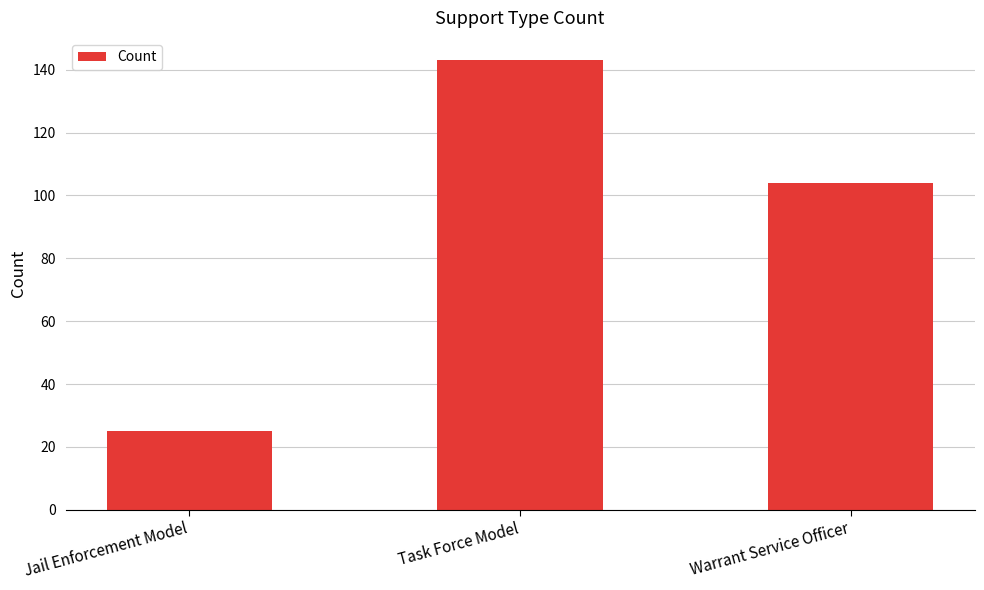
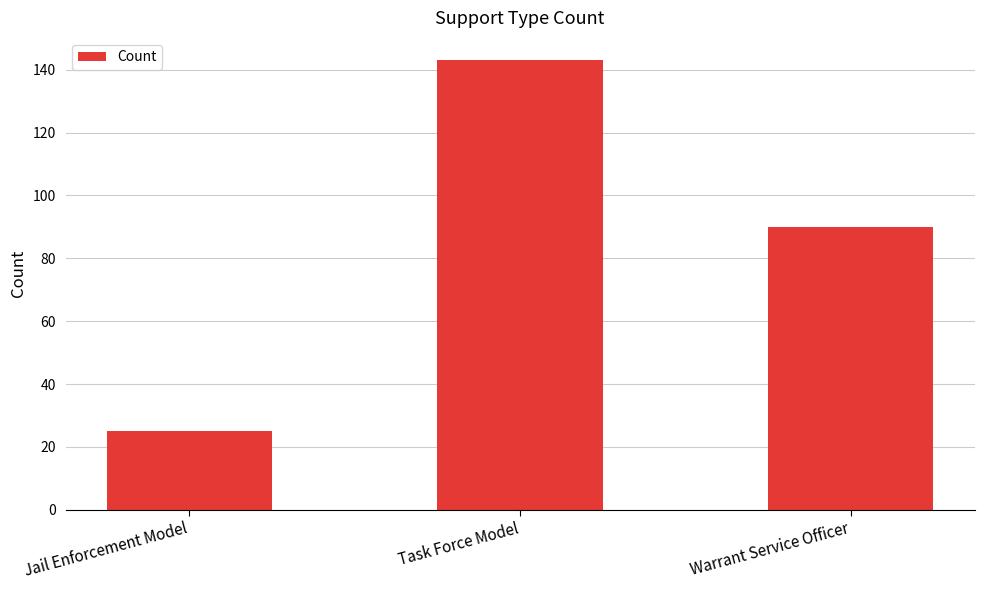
  {
    "Jail Enforcement Model": 25,
    "Task Force Model": 143,
-   "Warrant Service Officer": 104
+   "Warrant Service Officer": 90
  }
